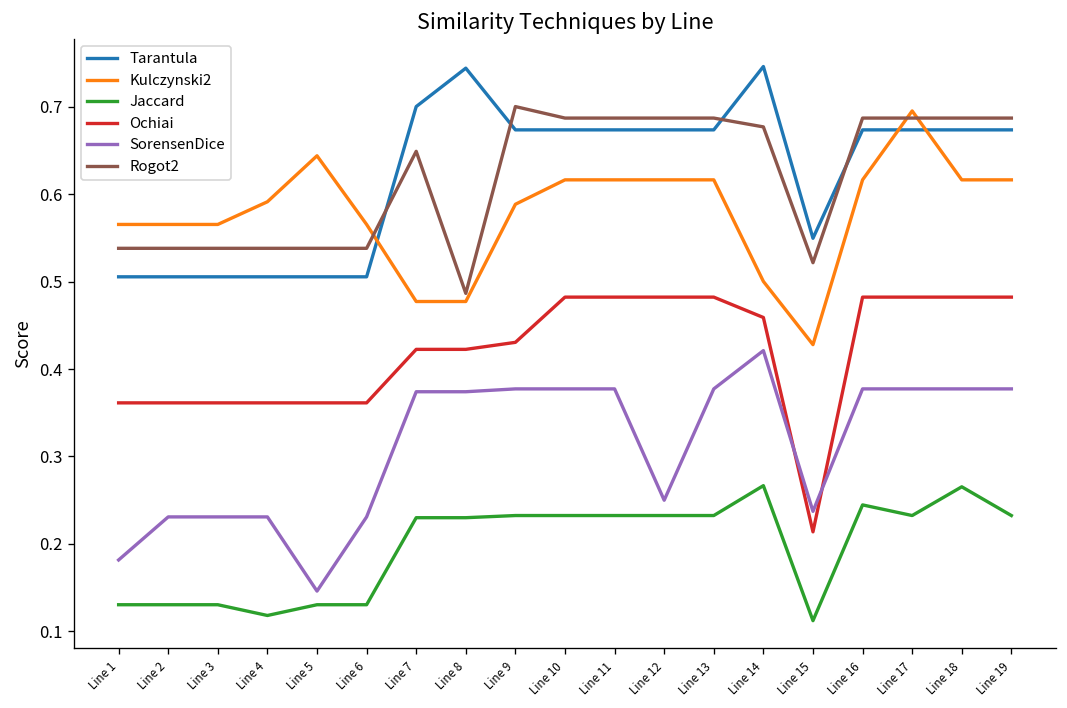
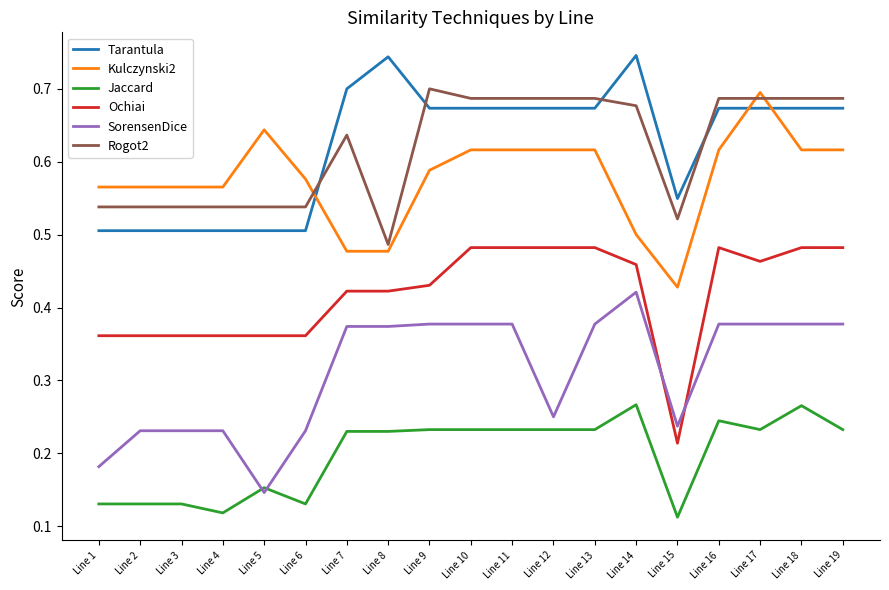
  {
    "Tarantula": {
      "Line 1": 0.51,
      "Line 2": 0.51,
      "Line 3": 0.51,
      "Line 4": 0.51,
      "Line 5": 0.51,
      "Line 6": 0.51,
      "Line 7": 0.70,
      "Line 8": 0.74,
      "Line 9": 0.67,
      "Line 10": 0.67,
      "Line 11": 0.67,
      "Line 12": 0.67,
      "Line 13": 0.67,
      "Line 14": 0.75,
      "Line 15": 0.55,
      "Line 16": 0.67,
      "Line 17": 0.67,
      "Line 18": 0.67,
      "Line 19": 0.67
    },
    "Kulczynski2": {
      "Line 1": 0.57,
      "Line 2": 0.57,
      "Line 3": 0.57,
-     "Line 4": 0.59,
+     "Line 4": 0.57,
      "Line 5": 0.64,
-     "Line 6": 0.57,
+     "Line 6": 0.58,
      "Line 7": 0.48,
      "Line 8": 0.48,
      "Line 9": 0.59,
      "Line 10": 0.62,
      "Line 11": 0.62,
      "Line 12": 0.62,
      "Line 13": 0.62,
      "Line 14": 0.50,
      "Line 15": 0.43,
      "Line 16": 0.62,
      "Line 17": 0.70,
      "Line 18": 0.62,
      "Line 19": 0.62
    },
    "Jaccard": {
      "Line 1": 0.13,
      "Line 2": 0.13,
      "Line 3": 0.13,
      "Line 4": 0.12,
-     "Line 5": 0.13,
+     "Line 5": 0.15,
      "Line 6": 0.13,
      "Line 7": 0.23,
      "Line 8": 0.23,
      "Line 9": 0.23,
      "Line 10": 0.23,
      "Line 11": 0.23,
      "Line 12": 0.23,
      "Line 13": 0.23,
      "Line 14": 0.27,
      "Line 15": 0.11,
      "Line 16": 0.24,
      "Line 17": 0.23,
      "Line 18": 0.27,
      "Line 19": 0.23
    },
    "Ochiai": {
      "Line 1": 0.36,
      "Line 2": 0.36,
      "Line 3": 0.36,
      "Line 4": 0.36,
      "Line 5": 0.36,
      "Line 6": 0.36,
      "Line 7": 0.42,
      "Line 8": 0.42,
      "Line 9": 0.43,
      "Line 10": 0.48,
      "Line 11": 0.48,
      "Line 12": 0.48,
      "Line 13": 0.48,
      "Line 14": 0.46,
      "Line 15": 0.21,
      "Line 16": 0.48,
-     "Line 17": 0.48,
+     "Line 17": 0.46,
      "Line 18": 0.48,
      "Line 19": 0.48
    },
    "SorensenDice": {
      "Line 1": 0.18,
      "Line 2": 0.23,
      "Line 3": 0.23,
      "Line 4": 0.23,
      "Line 5": 0.15,
      "Line 6": 0.23,
      "Line 7": 0.37,
      "Line 8": 0.37,
      "Line 9": 0.38,
      "Line 10": 0.38,
      "Line 11": 0.38,
      "Line 12": 0.25,
      "Line 13": 0.38,
      "Line 14": 0.42,
      "Line 15": 0.24,
      "Line 16": 0.38,
      "Line 17": 0.38,
      "Line 18": 0.38,
      "Line 19": 0.38
    },
    "Rogot2": {
      "Line 1": 0.54,
      "Line 2": 0.54,
      "Line 3": 0.54,
      "Line 4": 0.54,
      "Line 5": 0.54,
      "Line 6": 0.54,
-     "Line 7": 0.65,
+     "Line 7": 0.64,
      "Line 8": 0.49,
      "Line 9": 0.70,
      "Line 10": 0.69,
      "Line 11": 0.69,
      "Line 12": 0.69,
      "Line 13": 0.69,
      "Line 14": 0.68,
      "Line 15": 0.52,
      "Line 16": 0.69,
      "Line 17": 0.69,
      "Line 18": 0.69,
      "Line 19": 0.69
    }
  }
